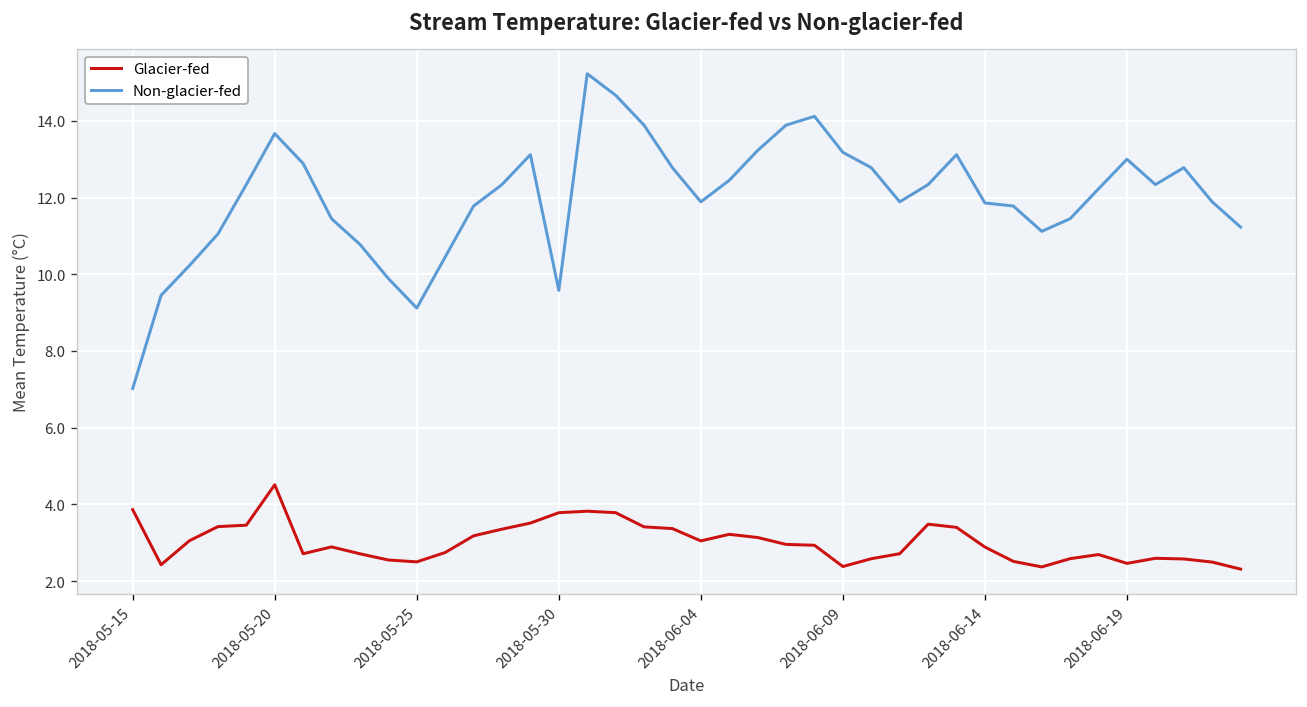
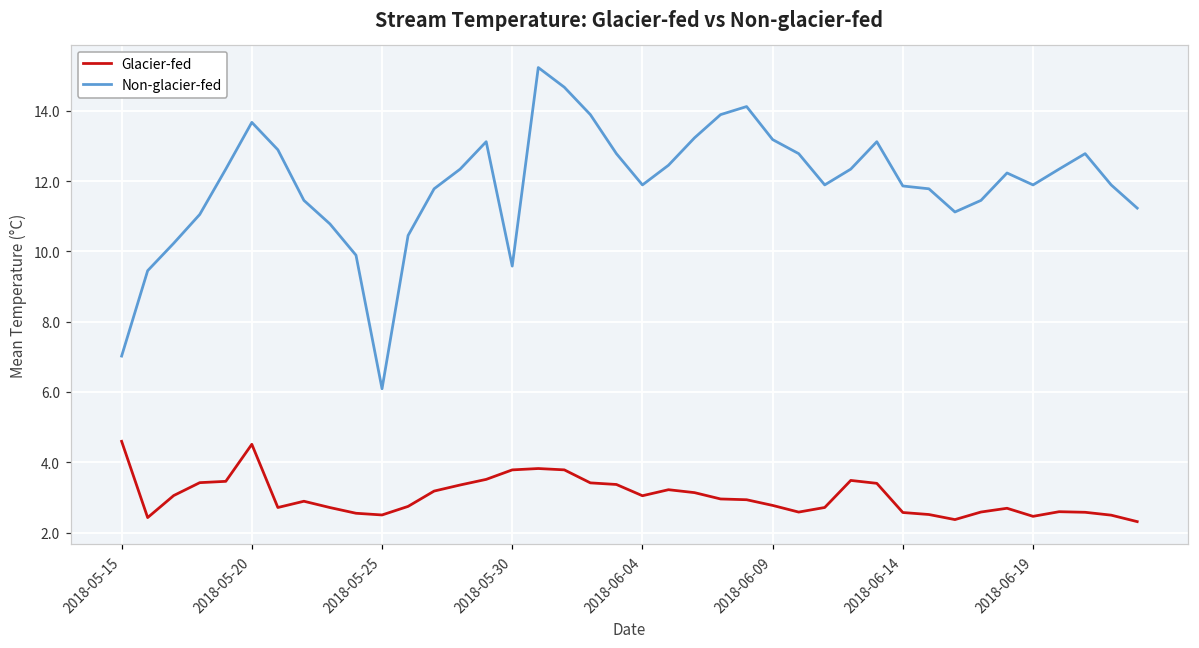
  {
    "Glacier-fed": {
-     "2018-05-15": 3.9,
+     "2018-05-15": 4.6,
      "2018-05-20": 4.5,
      "2018-05-25": 2.5,
      "2018-05-30": 3.8,
      "2018-06-04": 3.0,
-     "2018-06-09": 2.4,
-     "2018-06-14": 2.9,
+     "2018-06-09": 2.8,
+     "2018-06-14": 2.6,
      "2018-06-19": 2.5
    },
    "Non-glacier-fed": {
      "2018-05-15": 7.0,
      "2018-05-20": 13.7,
-     "2018-05-25": 9.1,
+     "2018-05-25": 6.1,
      "2018-05-30": 9.6,
      "2018-06-04": 11.9,
      "2018-06-09": 13.2,
      "2018-06-14": 11.9,
-     "2018-06-19": 13.0
+     "2018-06-19": 11.9
    }
  }
